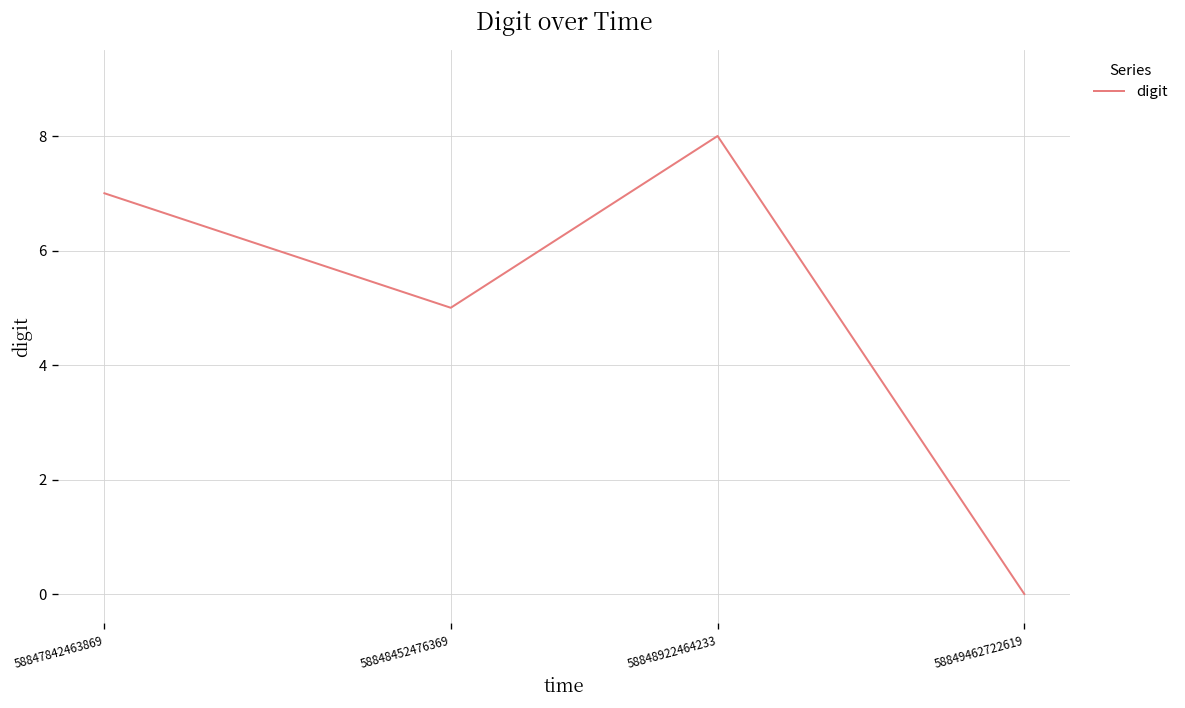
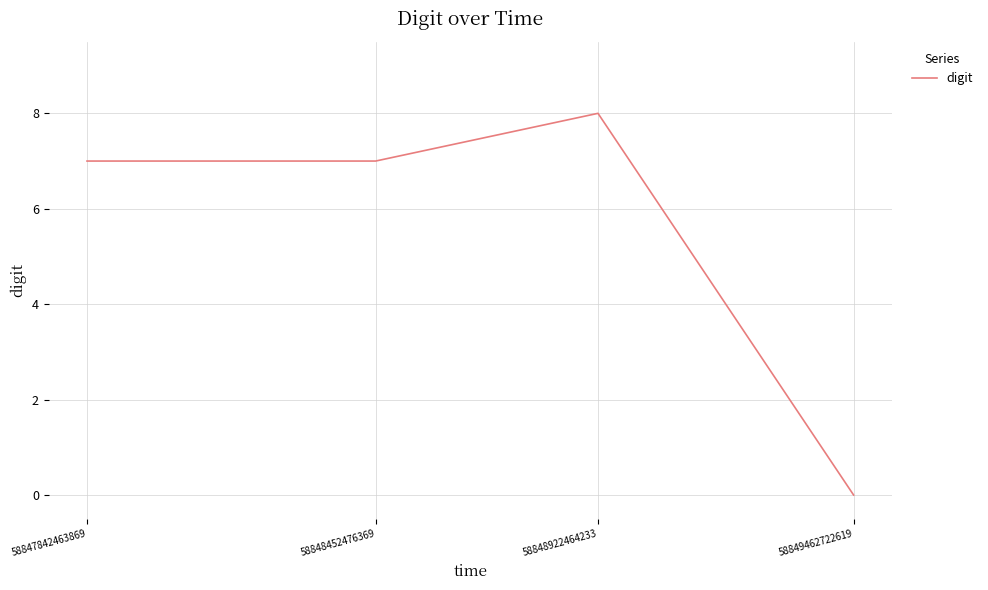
  {
    "58847842463869": 7,
-   "58848452476369": 5,
+   "58848452476369": 7,
    "58848922464233": 8,
    "58849462722619": 0
  }
